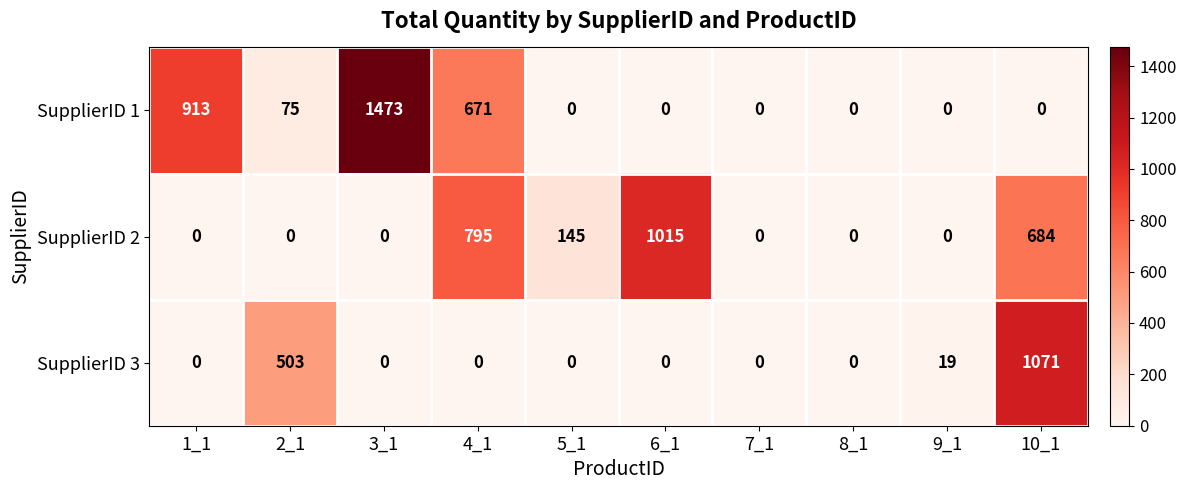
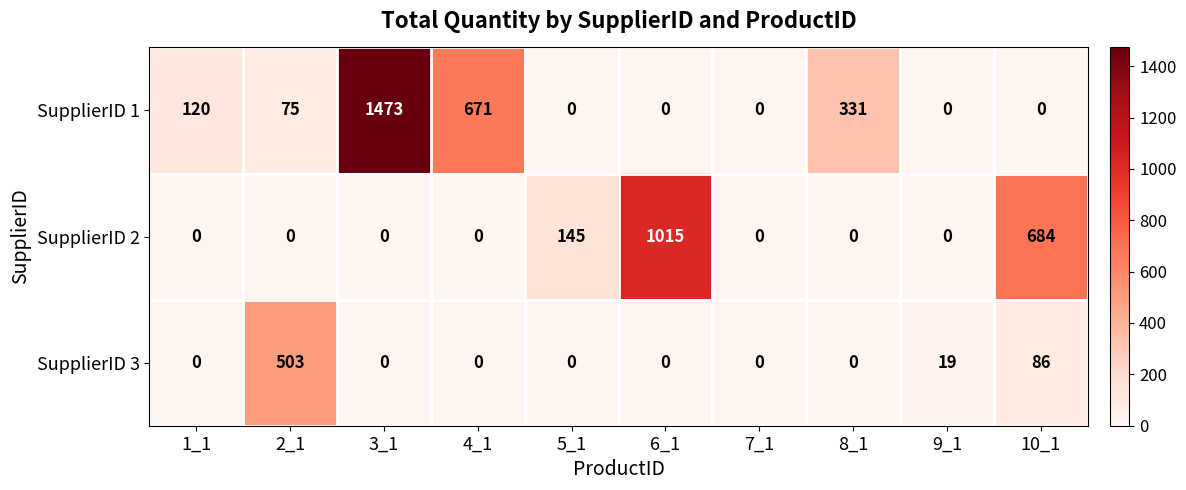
  {
    "SupplierID 1": {
-     "1_1": 913,
+     "1_1": 120,
      "2_1": 75,
      "3_1": 1473,
      "4_1": 671,
      "5_1": 0,
      "6_1": 0,
      "7_1": 0,
-     "8_1": 0,
+     "8_1": 331,
      "9_1": 0,
      "10_1": 0
    },
    "SupplierID 2": {
      "1_1": 0,
      "2_1": 0,
      "3_1": 0,
-     "4_1": 795,
+     "4_1": 0,
      "5_1": 145,
      "6_1": 1015,
      "7_1": 0,
      "8_1": 0,
      "9_1": 0,
      "10_1": 684
    },
    "SupplierID 3": {
      "1_1": 0,
      "2_1": 503,
      "3_1": 0,
      "4_1": 0,
      "5_1": 0,
      "6_1": 0,
      "7_1": 0,
      "8_1": 0,
      "9_1": 19,
-     "10_1": 1071
+     "10_1": 86
    }
  }
